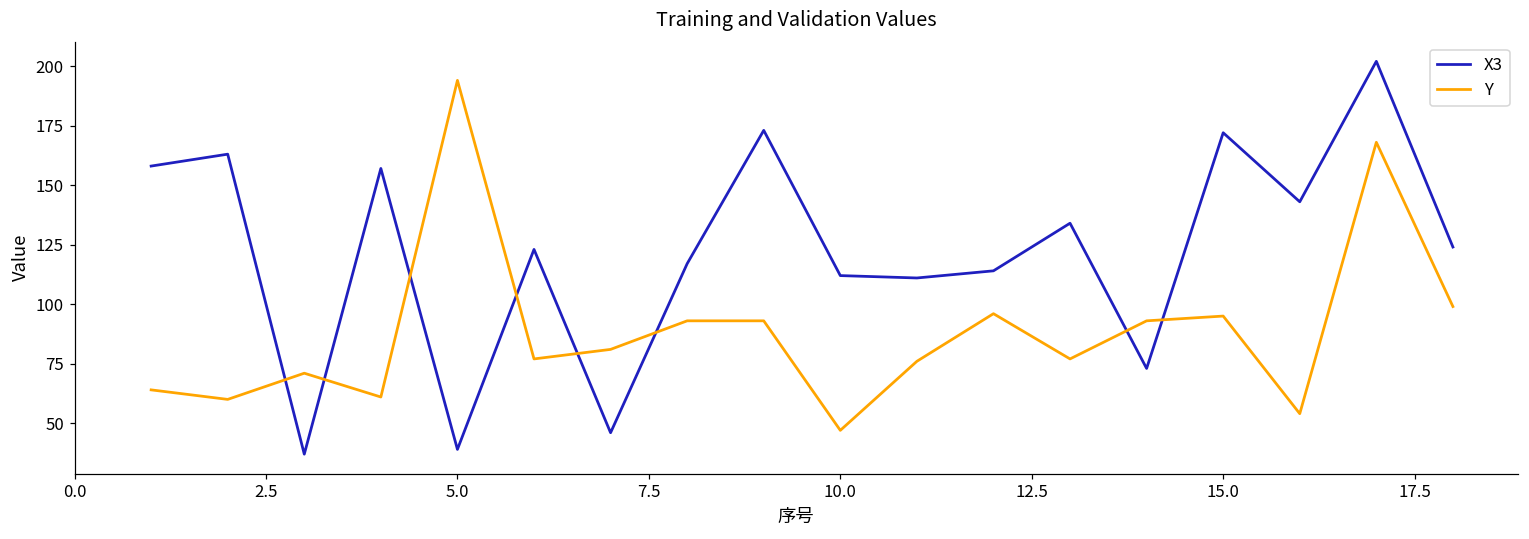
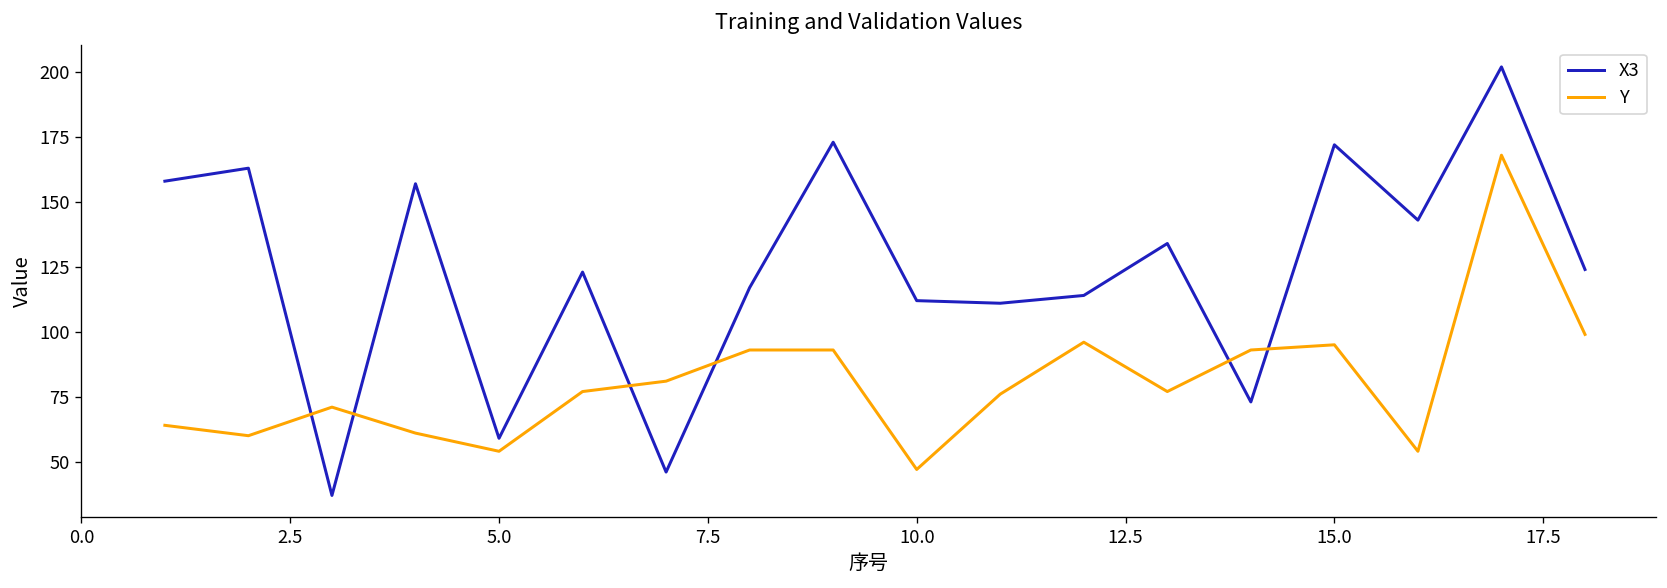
  {
    "X3": {
-     "5.0": 39,
+     "5.0": 59,
      "10.0": 112,
      "15.0": 172
    },
    "Y": {
-     "5.0": 194,
+     "5.0": 54,
      "10.0": 47,
      "15.0": 95
    }
  }
